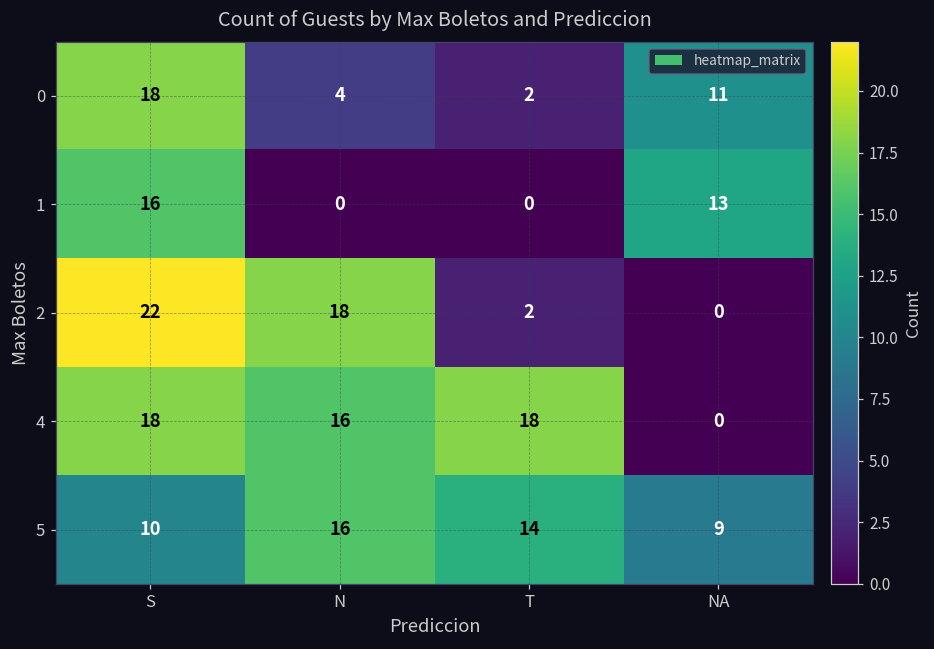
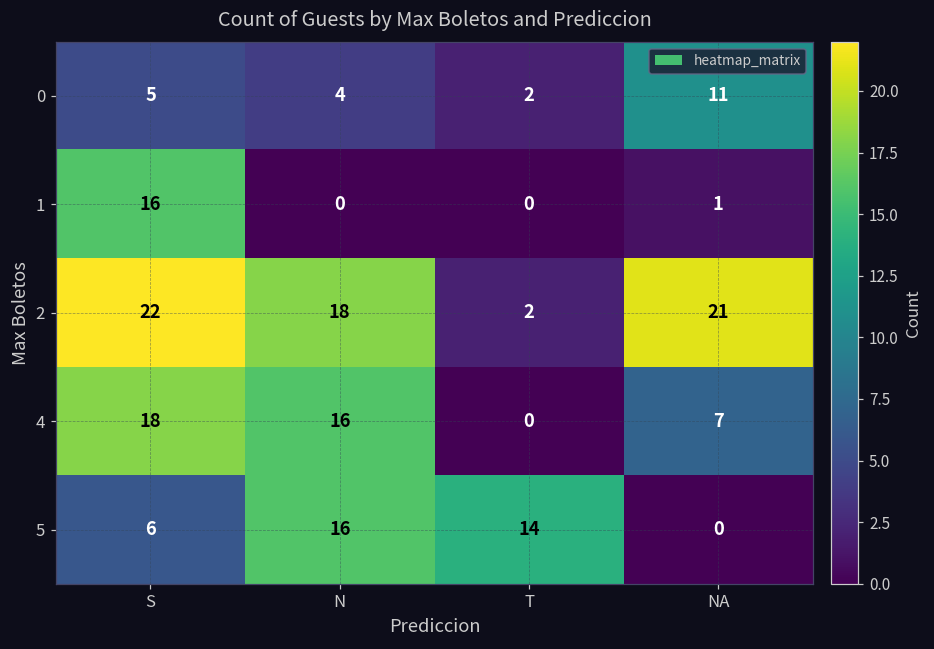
  {
    "0": {
-     "S": 18,
+     "S": 5,
      "N": 4,
      "T": 2,
      "NA": 11
    },
    "1": {
      "S": 16,
      "N": 0,
      "T": 0,
-     "NA": 13
+     "NA": 1
    },
    "2": {
      "S": 22,
      "N": 18,
      "T": 2,
-     "NA": 0
+     "NA": 21
    },
    "4": {
      "S": 18,
      "N": 16,
-     "T": 18,
-     "NA": 0
+     "T": 0,
+     "NA": 7
    },
    "5": {
-     "S": 10,
+     "S": 6,
      "N": 16,
      "T": 14,
-     "NA": 9
+     "NA": 0
    }
  }
